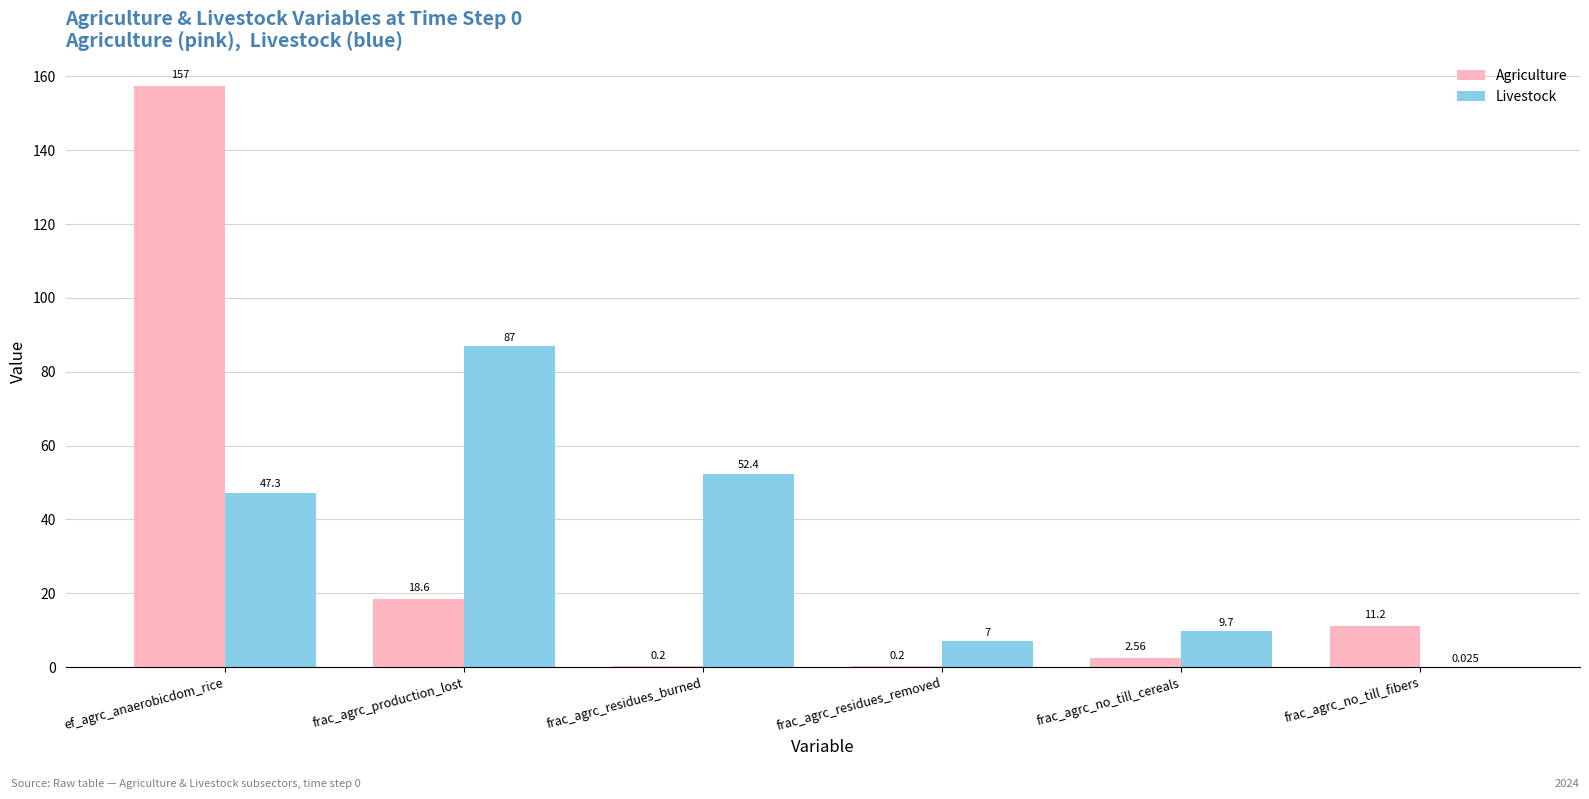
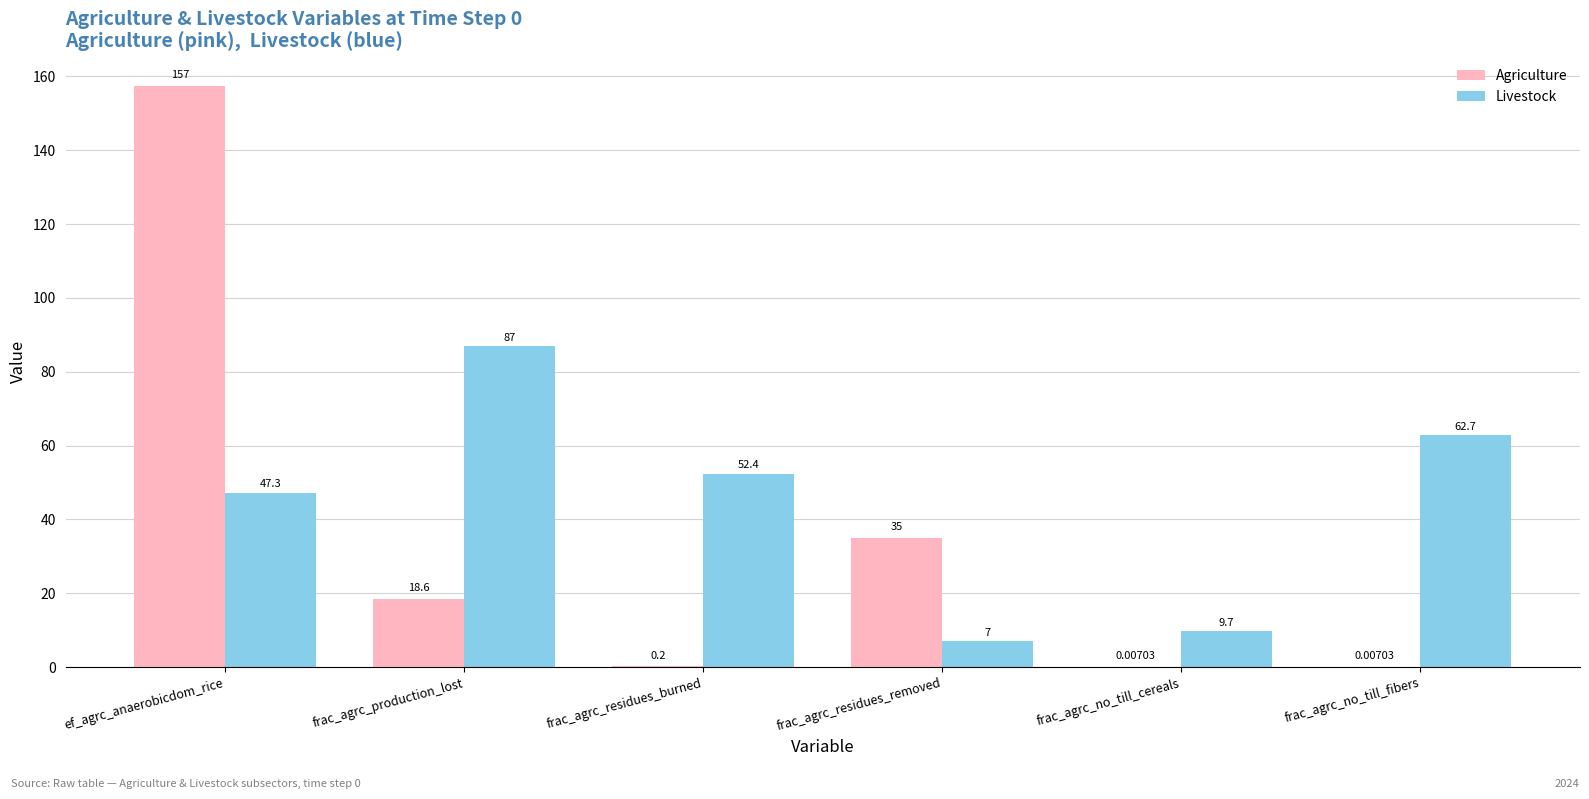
  {
    "Agriculture": {
      "ef_agrc_anaerobicdom_rice": 157,
      "frac_agrc_production_lost": 18.6,
      "frac_agrc_residues_burned": 0.2,
-     "frac_agrc_residues_removed": 0.2,
-     "frac_agrc_no_till_cereals": 2.56,
-     "frac_agrc_no_till_fibers": 11.2
+     "frac_agrc_residues_removed": 35,
+     "frac_agrc_no_till_cereals": 0.00703,
+     "frac_agrc_no_till_fibers": 0.00703
    },
    "Livestock": {
      "ef_agrc_anaerobicdom_rice": 47.3,
      "frac_agrc_production_lost": 87,
      "frac_agrc_residues_burned": 52.4,
      "frac_agrc_residues_removed": 7,
      "frac_agrc_no_till_cereals": 9.7,
-     "frac_agrc_no_till_fibers": 0.025
+     "frac_agrc_no_till_fibers": 62.7
    }
  }
